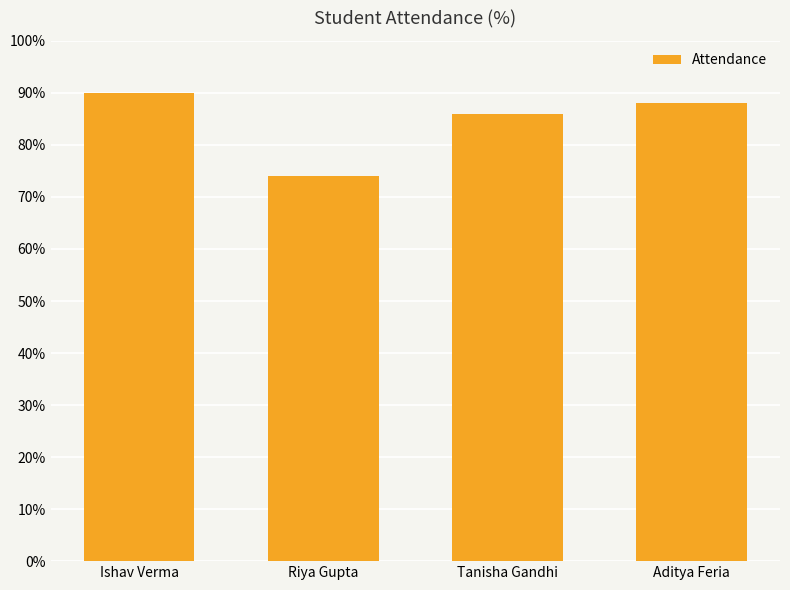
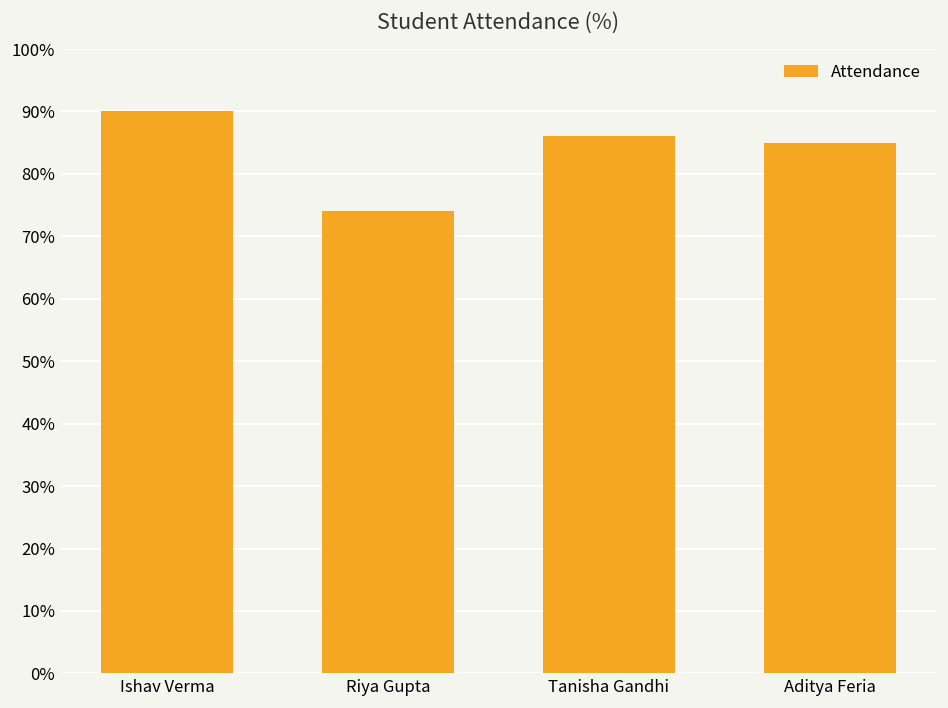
  {
    "Ishav Verma": "90%",
    "Riya Gupta": "74%",
    "Tanisha Gandhi": "86%",
-   "Aditya Feria": "88%"
+   "Aditya Feria": "85%"
  }
